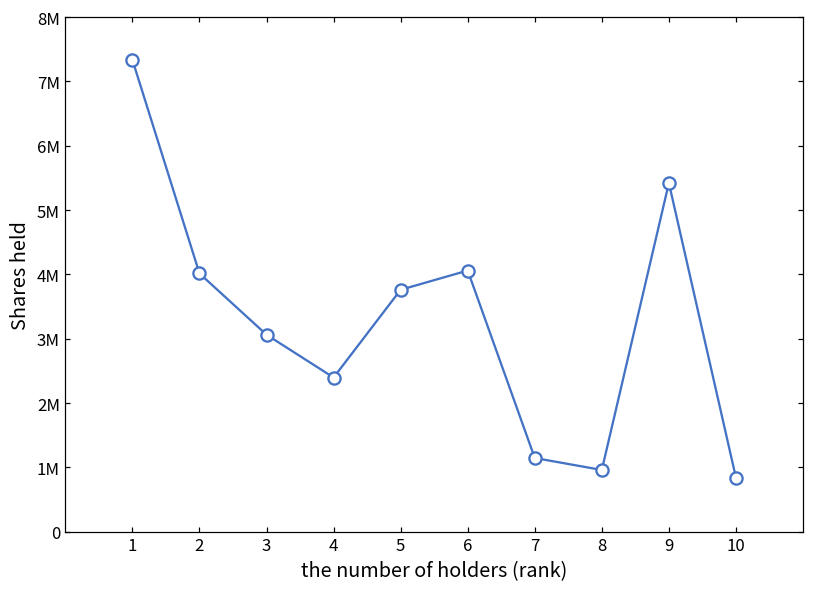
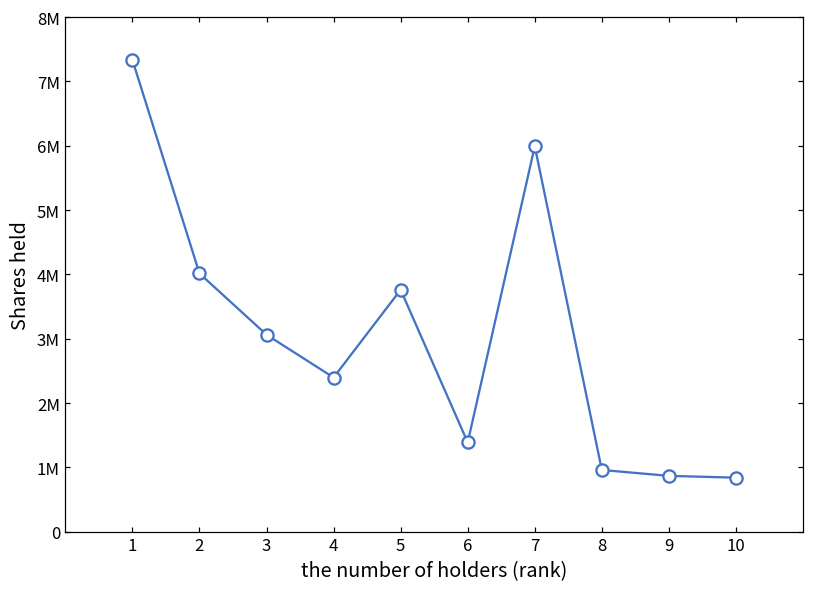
  {
    "1": 7300000,
    "2": 4000000,
    "3": 3100000,
    "4": 2400000,
    "5": 3800000,
-   "6": 4100000,
-   "7": 1100000,
+   "6": 1400000,
+   "7": 6000000,
    "8": 1000000,
-   "9": 5400000,
+   "9": 900000,
    "10": 800000
  }
